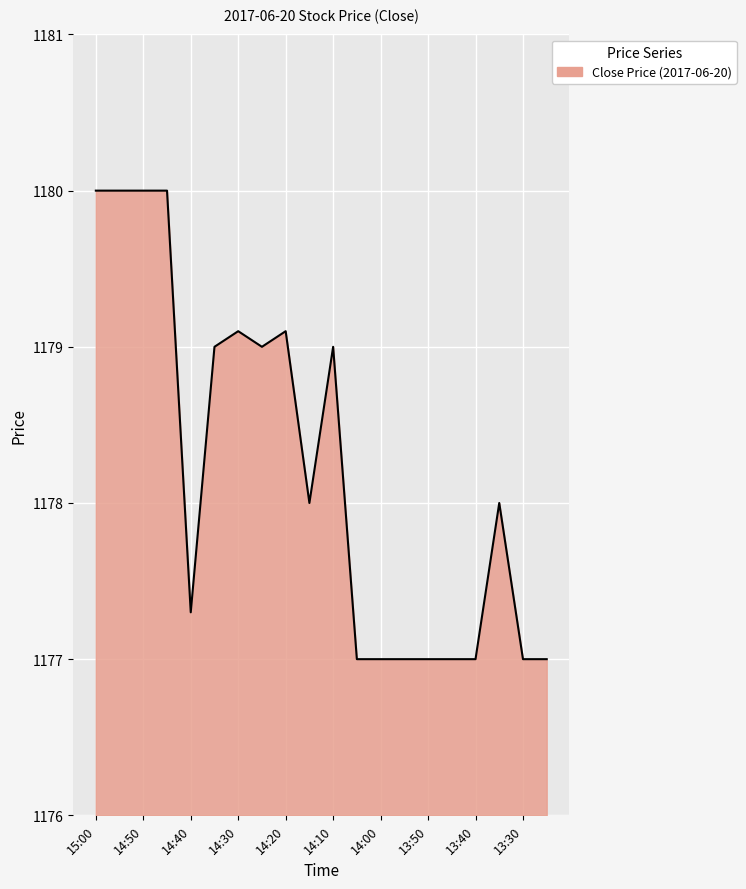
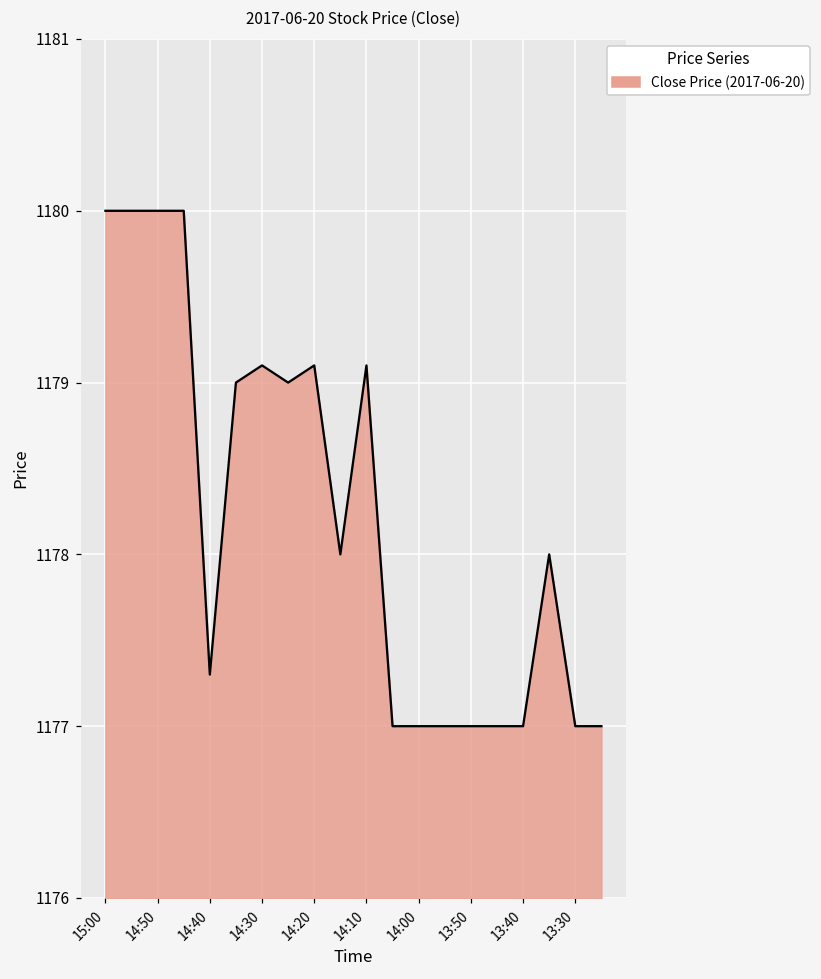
  {
    "15:00": 1180.0,
    "14:50": 1180.0,
    "14:40": 1177.3,
    "14:30": 1179.1,
    "14:20": 1179.1,
-   "14:10": 1179.0,
+   "14:10": 1179.1,
    "14:00": 1177.0,
    "13:50": 1177.0,
    "13:40": 1177.0,
    "13:30": 1177.0
  }
